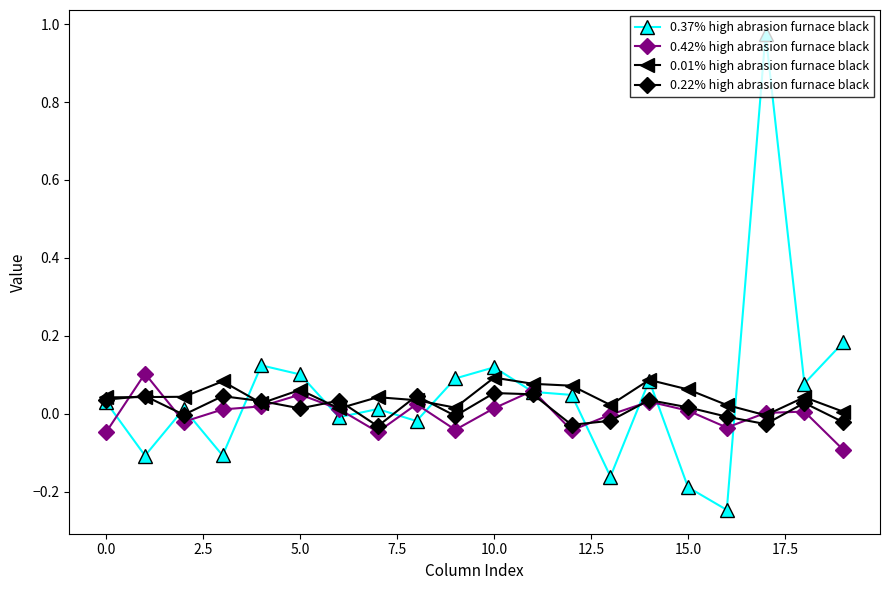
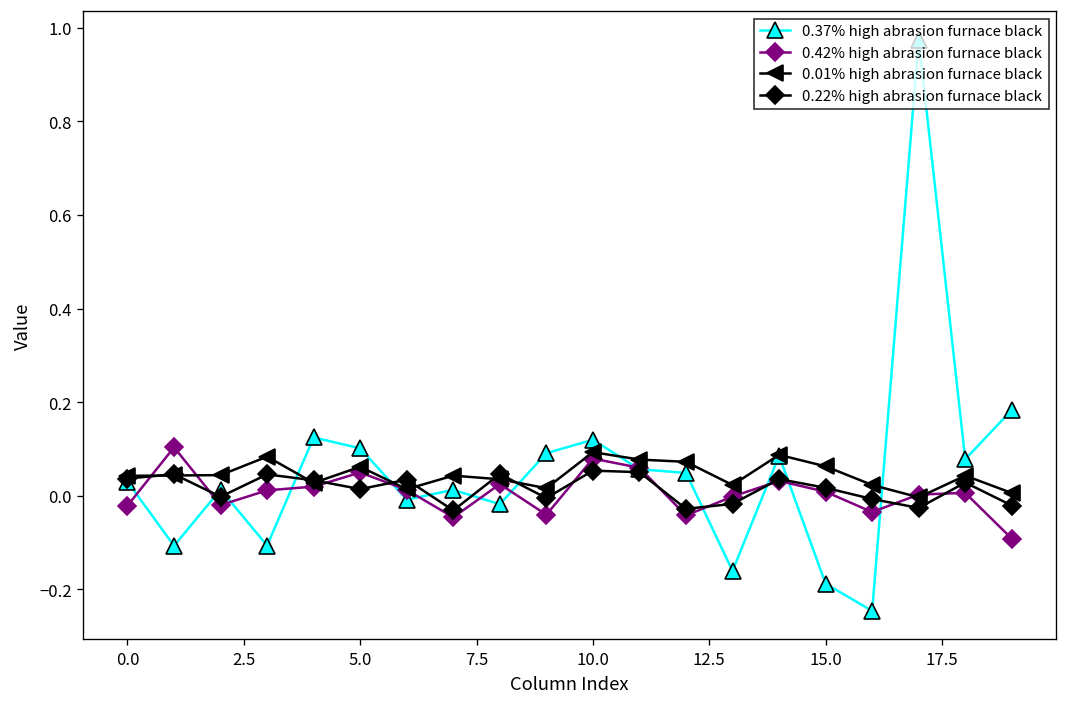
  {
    "0.37% high abrasion furnace black": {
      "0.0": 0.03,
      "5.0": 0.10,
      "10.0": 0.12,
      "15.0": -0.19
    },
    "0.42% high abrasion furnace black": {
-     "0.0": -0.05,
+     "0.0": -0.02,
      "5.0": 0.05,
-     "10.0": 0.01,
+     "10.0": 0.08,
      "15.0": 0.01
    }
  }
